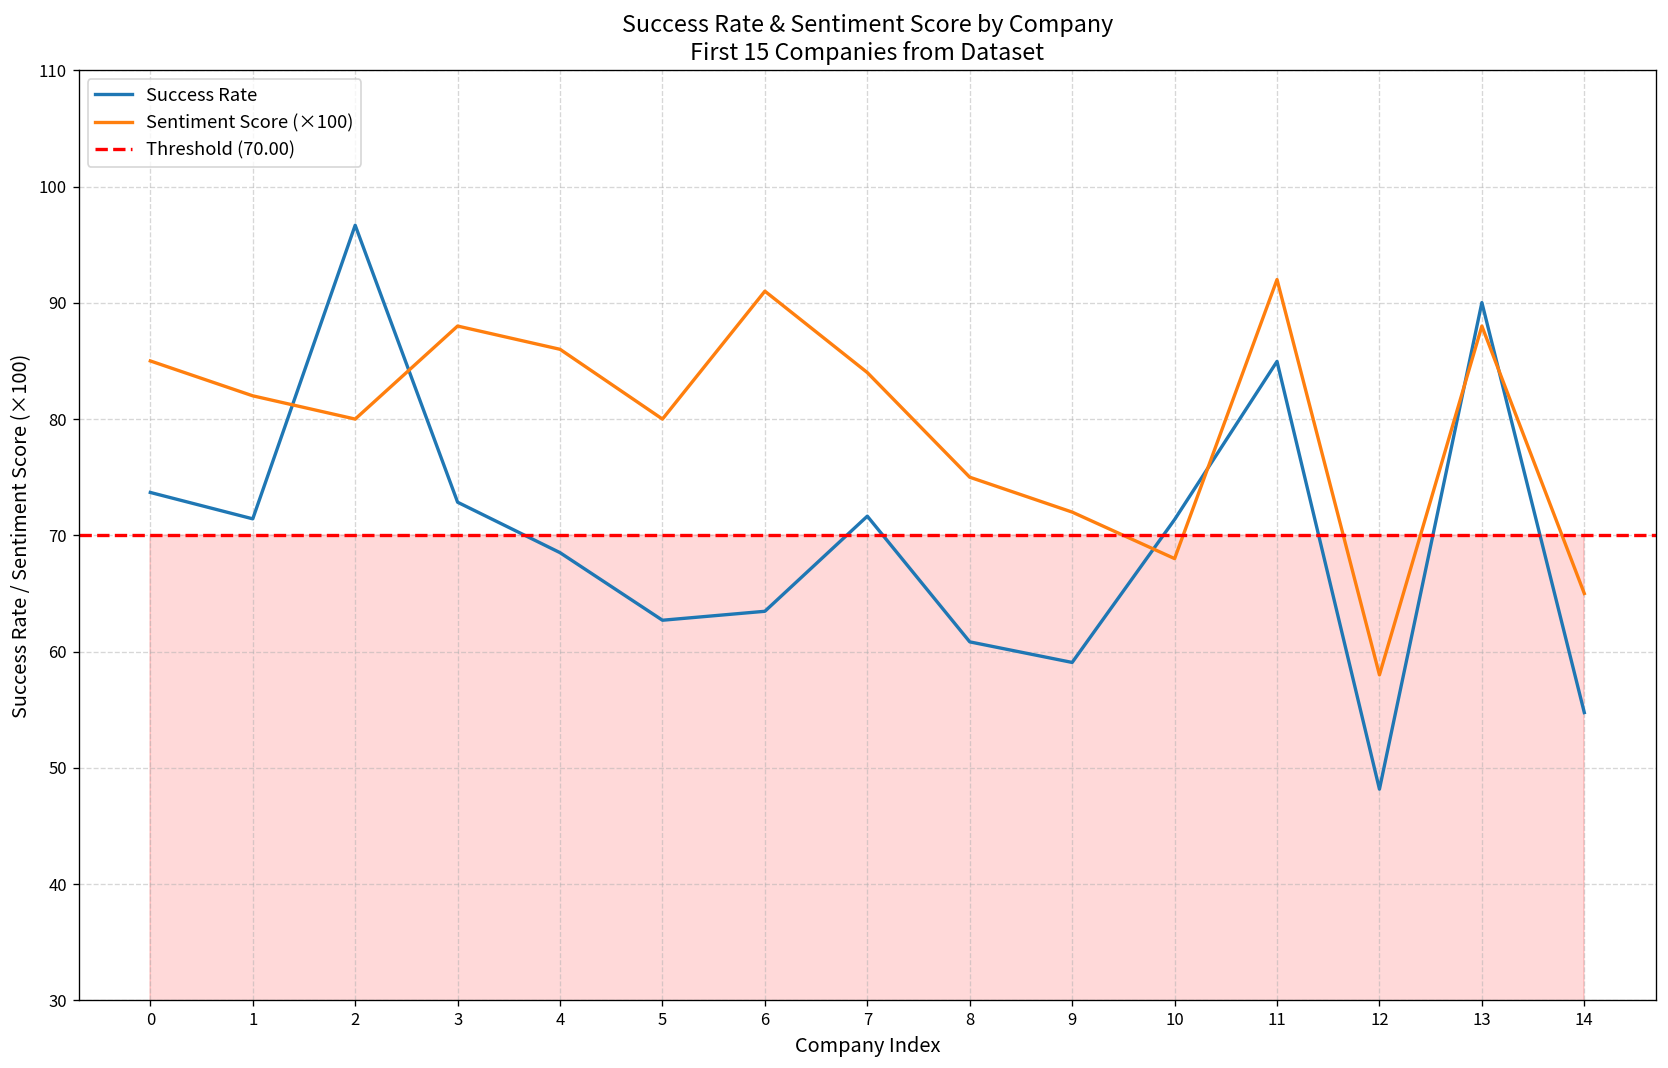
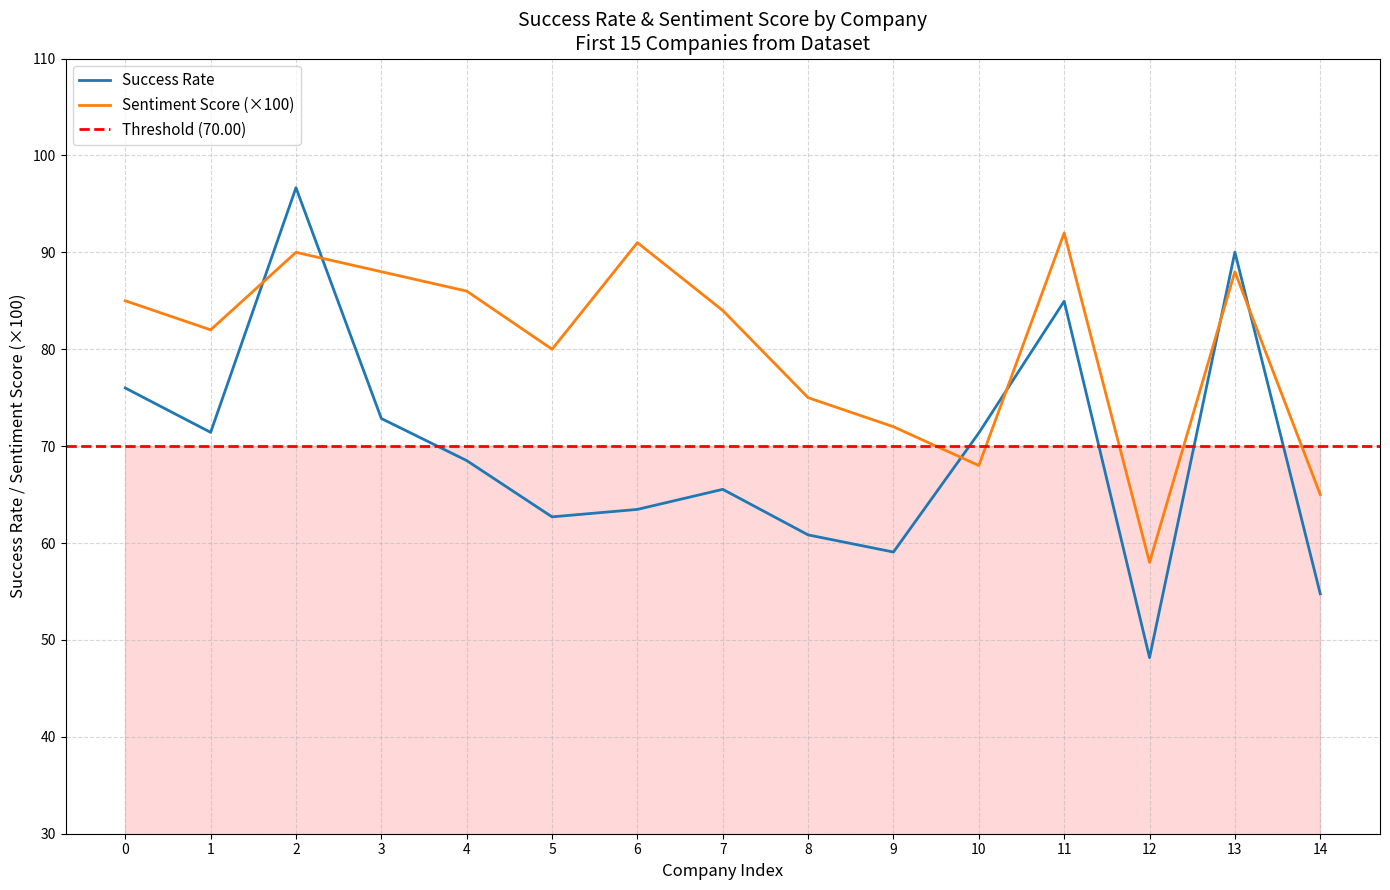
  {
    "Success Rate": {
-     "0": 74,
+     "0": 76,
      "1": 71,
      "2": 97,
      "3": 73,
      "4": 69,
      "5": 63,
      "6": 63,
-     "7": 72,
+     "7": 66,
      "8": 61,
      "9": 59,
      "10": 71,
      "11": 85,
      "12": 48,
      "13": 90,
      "14": 55
    },
    "Sentiment Score (×100)": {
      "0": 85,
      "1": 82,
-     "2": 80,
+     "2": 90,
      "3": 88,
      "4": 86,
      "5": 80,
      "6": 91,
      "7": 84,
      "8": 75,
      "9": 72,
      "10": 68,
      "11": 92,
      "12": 58,
      "13": 88,
      "14": 65
    }
  }
